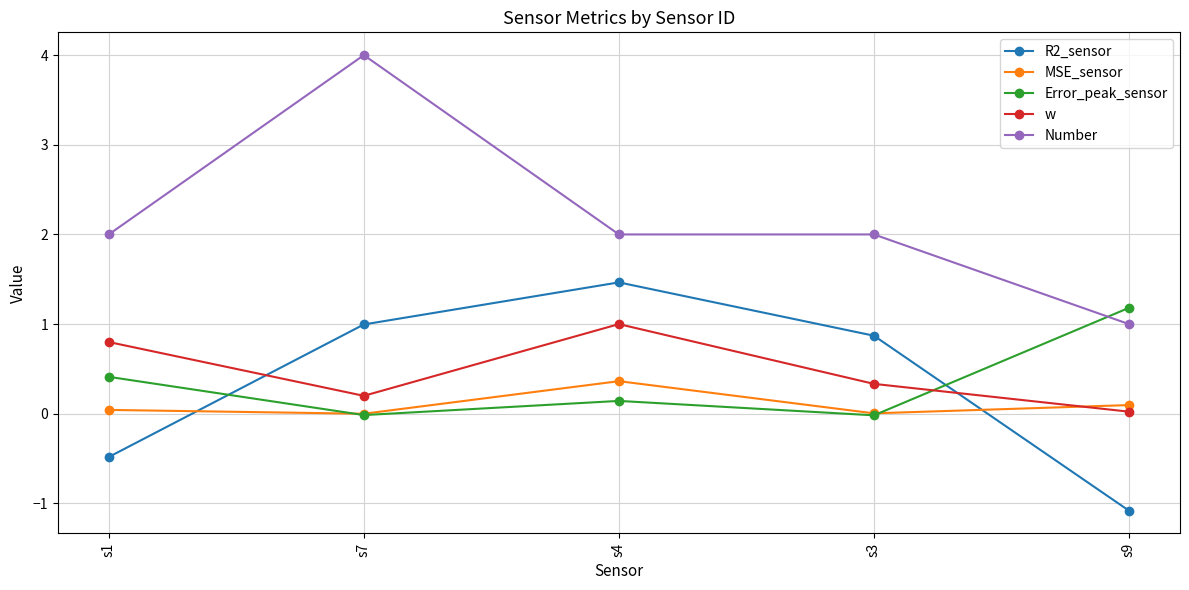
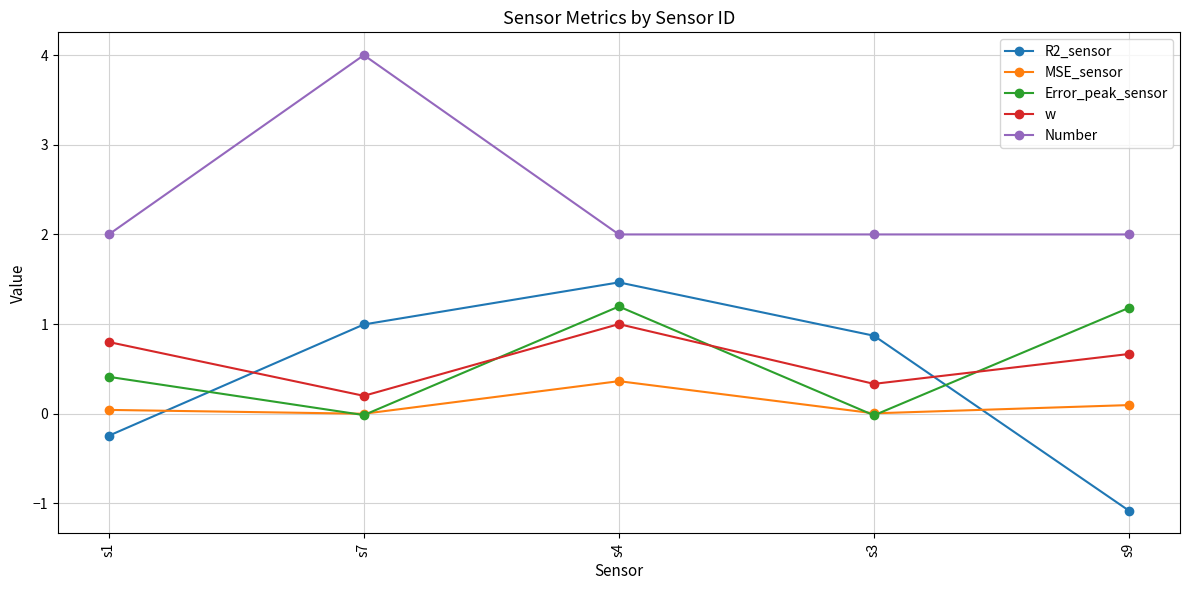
  {
    "R2_sensor": {
-     "s1": -0.5,
+     "s1": -0.2,
      "s7": 1.0,
      "s4": 1.5,
      "s3": 0.9,
      "s9": -1.1
    },
    "MSE_sensor": {
      "s1": 0.0,
      "s4": 0.4,
      "s9": 0.1
    },
    "Error_peak_sensor": {
      "s1": 0.4,
-     "s4": 0.1,
+     "s4": 1.2,
      "s9": 1.2
    },
    "w": {
      "s1": 0.8,
      "s7": 0.2,
      "s4": 1.0,
      "s3": 0.3,
-     "s9": 0.0
+     "s9": 0.7
    },
    "Number": {
      "s1": 2,
      "s7": 4,
      "s4": 2,
      "s3": 2,
-     "s9": 1
+     "s9": 2
    }
  }
